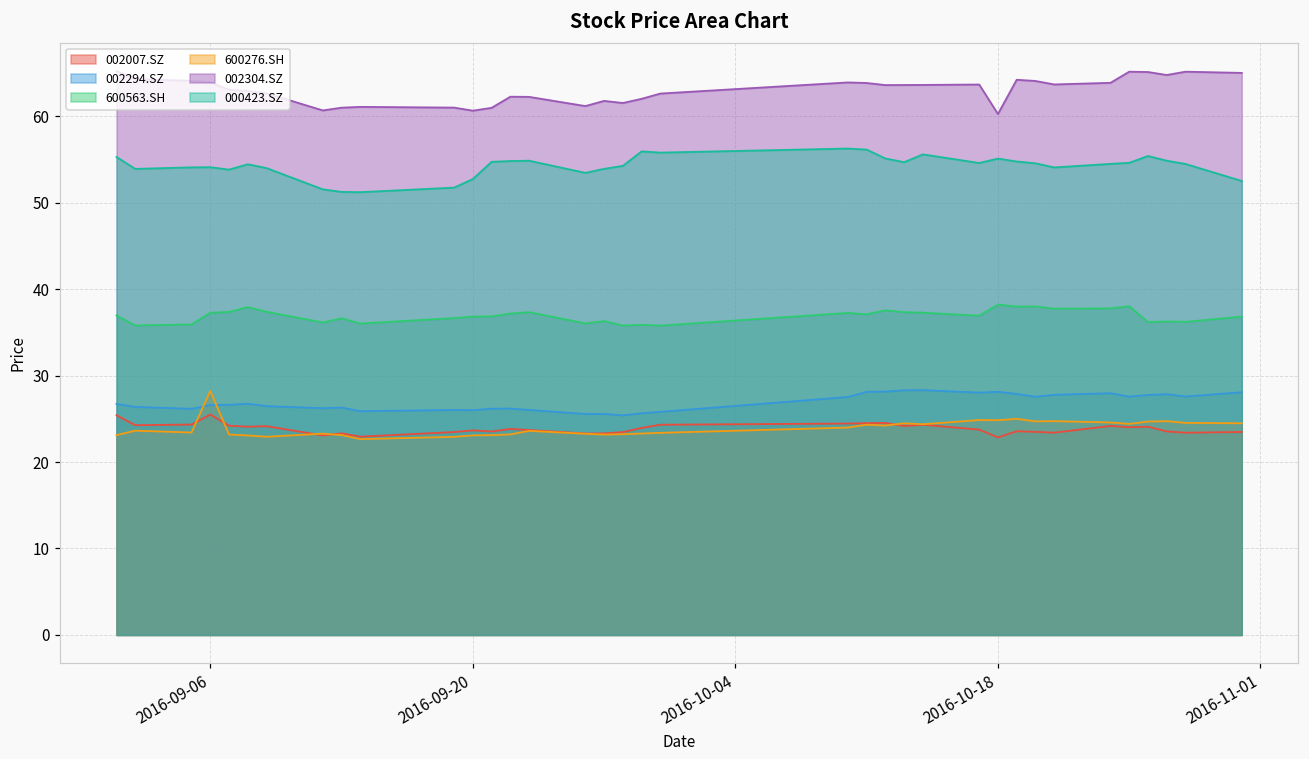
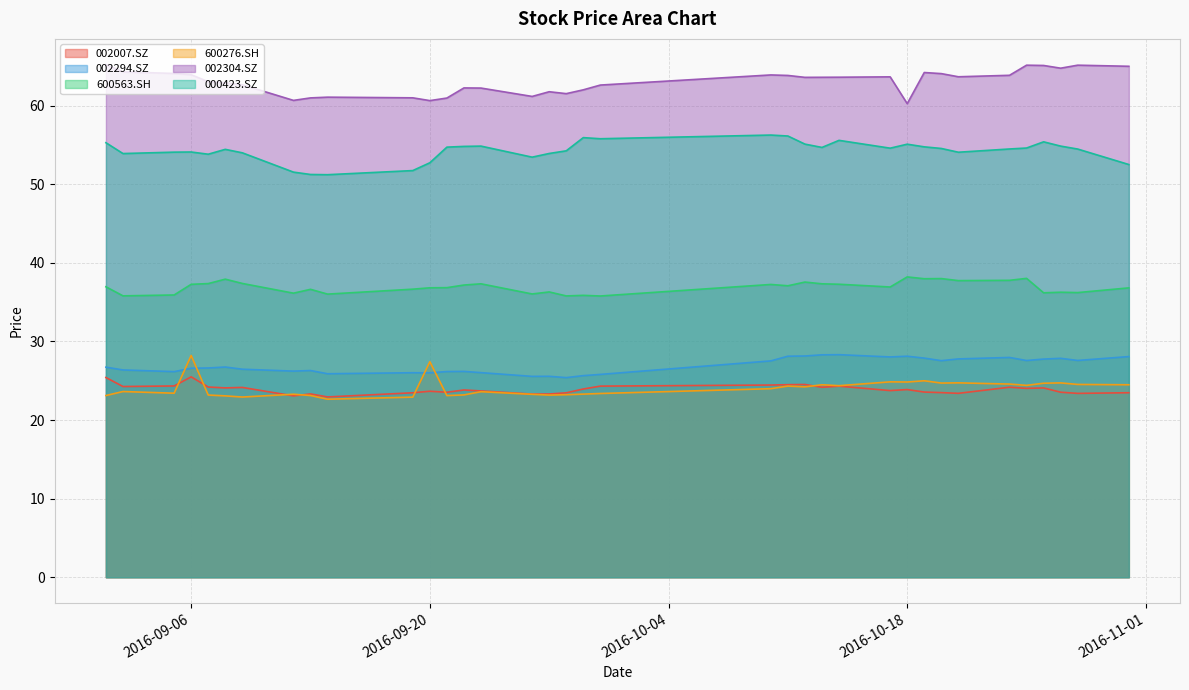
  {
    "002007.SZ": {
      "2016-09-06": 25,
      "2016-09-20": 24,
-     "2016-10-18": 23
+     "2016-10-18": 24
    },
    "600276.SH": {
      "2016-09-06": 28,
-     "2016-09-20": 23,
+     "2016-09-20": 27,
      "2016-10-18": 25
    },
    "002304.SZ": {
      "2016-09-20": 61,
      "2016-10-18": 60
    }
  }
